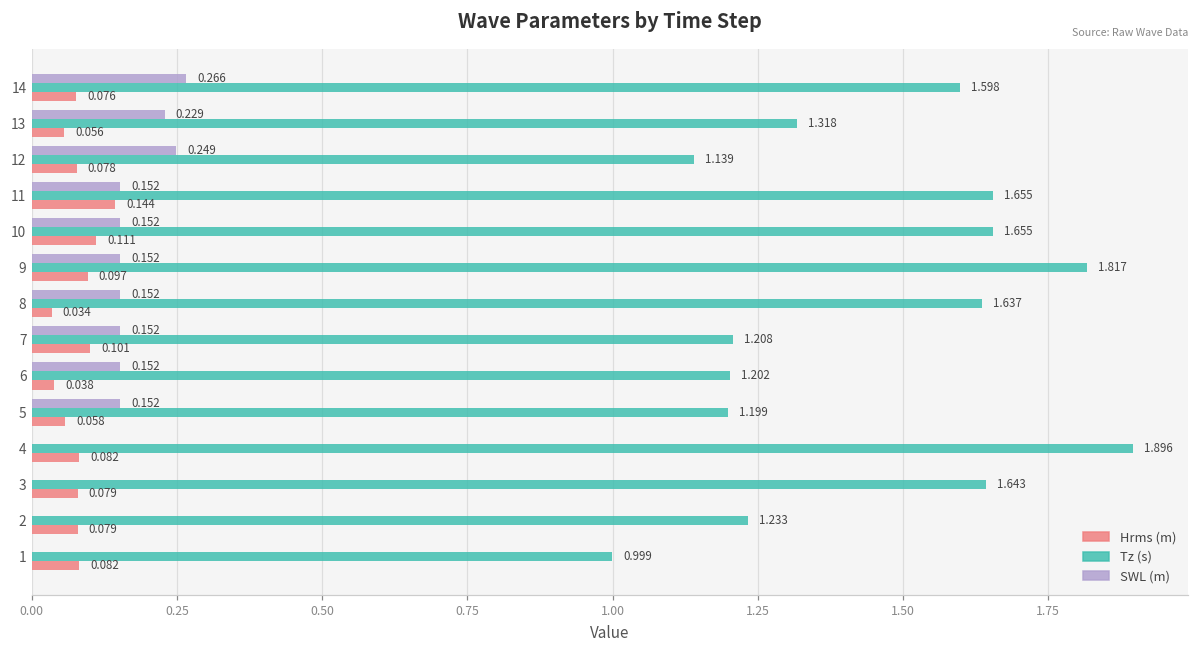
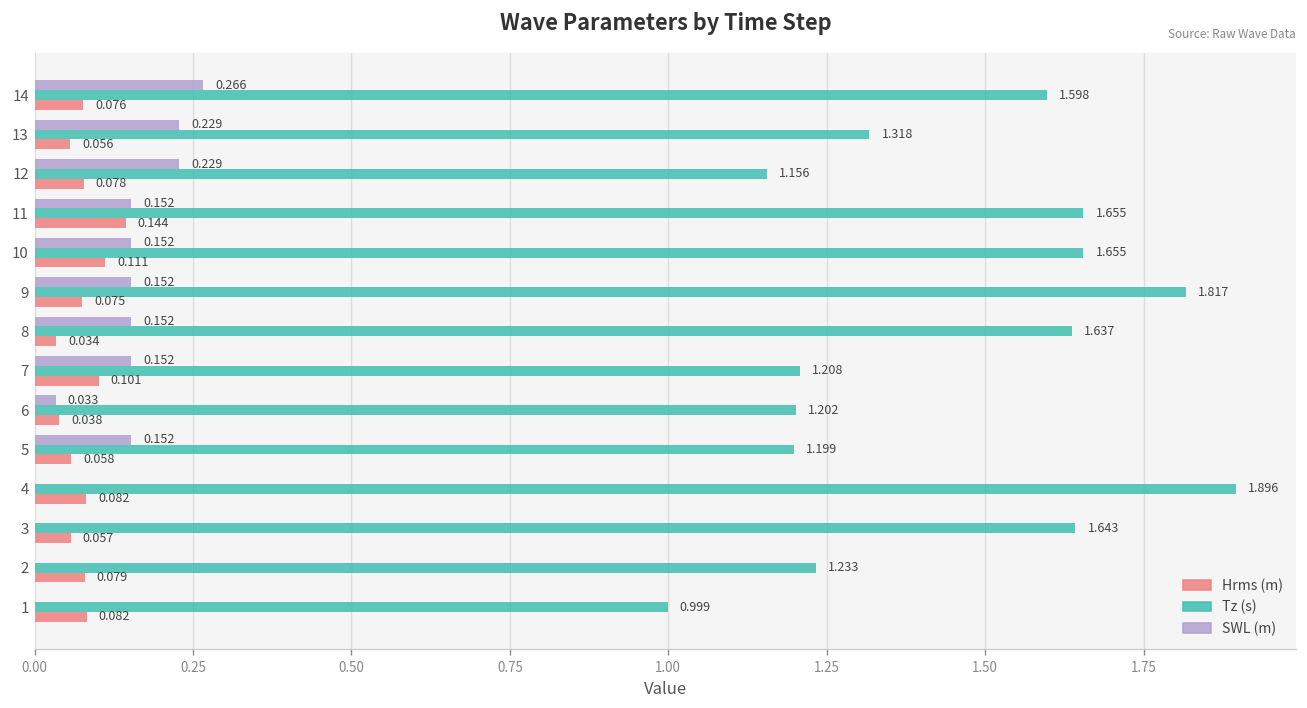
  {
    "Hrms (m)": {
      "14": 0.076,
      "13": 0.056,
      "12": 0.078,
      "11": 0.144,
      "10": 0.111,
-     "9": 0.097,
+     "9": 0.075,
      "8": 0.034,
      "7": 0.101,
      "6": 0.038,
      "5": 0.058,
      "4": 0.082,
-     "3": 0.079,
+     "3": 0.057,
      "2": 0.079,
      "1": 0.082
    },
    "Tz (s)": {
      "14": 1.598,
      "13": 1.318,
-     "12": 1.139,
+     "12": 1.156,
      "11": 1.655,
      "10": 1.655,
      "9": 1.817,
      "8": 1.637,
      "7": 1.208,
      "6": 1.202,
      "5": 1.199,
      "4": 1.896,
      "3": 1.643,
      "2": 1.233,
      "1": 0.999
    },
    "SWL (m)": {
      "14": 0.266,
      "13": 0.229,
-     "12": 0.249,
+     "12": 0.229,
      "11": 0.152,
      "10": 0.152,
      "9": 0.152,
      "8": 0.152,
      "7": 0.152,
-     "6": 0.152,
+     "6": 0.033,
      "5": 0.152
    }
  }
